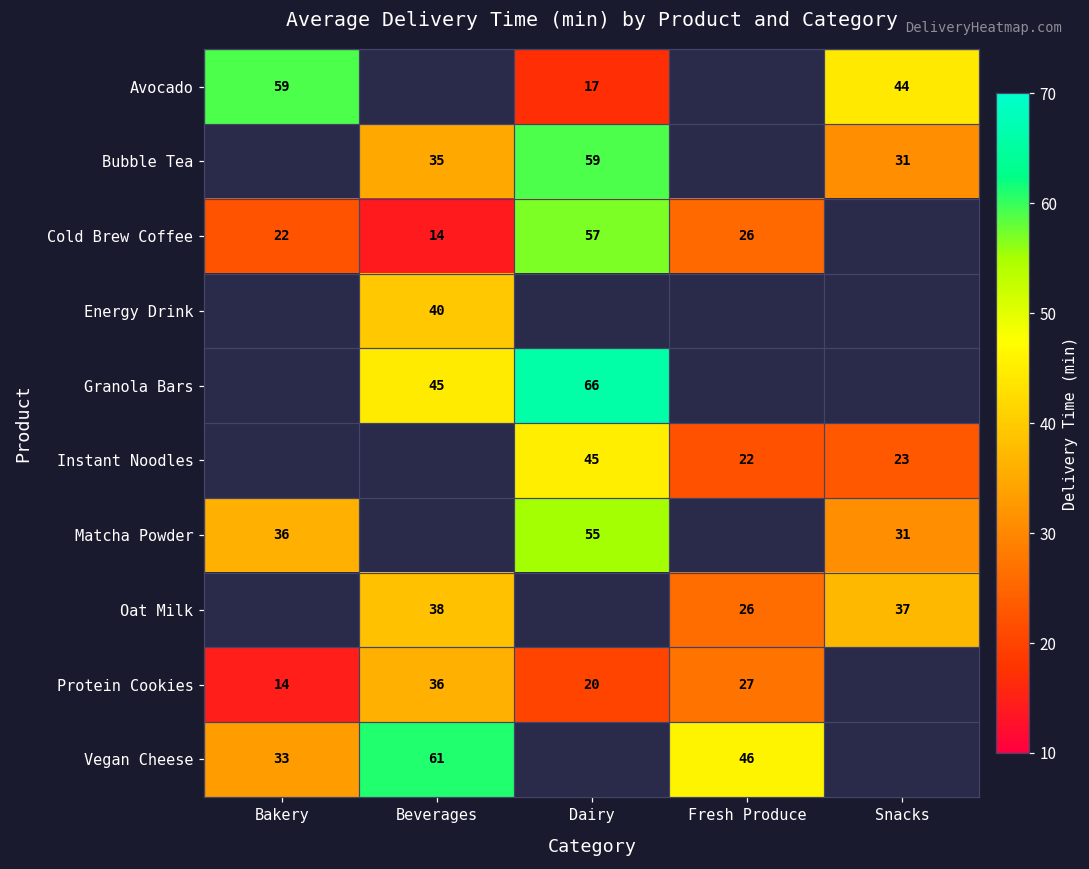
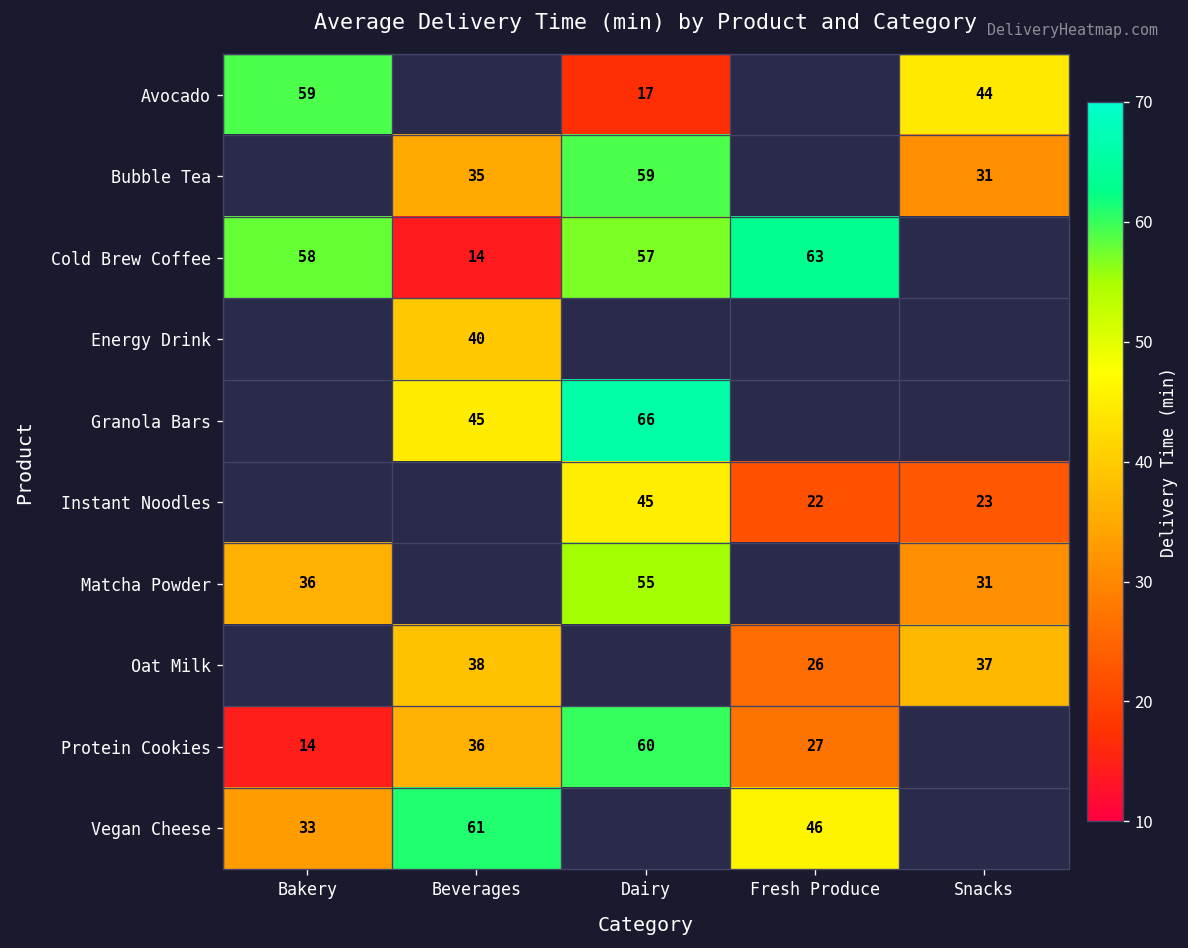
  {
    "Avocado": {
      "Bakery": 59,
      "Dairy": 17,
      "Snacks": 44
    },
    "Bubble Tea": {
      "Beverages": 35,
      "Dairy": 59,
      "Snacks": 31
    },
    "Cold Brew Coffee": {
-     "Bakery": 22,
+     "Bakery": 58,
      "Beverages": 14,
      "Dairy": 57,
-     "Fresh Produce": 26
+     "Fresh Produce": 63
    },
    "Energy Drink": {
      "Beverages": 40
    },
    "Granola Bars": {
      "Beverages": 45,
      "Dairy": 66
    },
    "Instant Noodles": {
      "Dairy": 45,
      "Fresh Produce": 22,
      "Snacks": 23
    },
    "Matcha Powder": {
      "Bakery": 36,
      "Dairy": 55,
      "Snacks": 31
    },
    "Oat Milk": {
      "Beverages": 38,
      "Fresh Produce": 26,
      "Snacks": 37
    },
    "Protein Cookies": {
      "Bakery": 14,
      "Beverages": 36,
-     "Dairy": 20,
+     "Dairy": 60,
      "Fresh Produce": 27
    },
    "Vegan Cheese": {
      "Bakery": 33,
      "Beverages": 61,
      "Fresh Produce": 46
    }
  }
